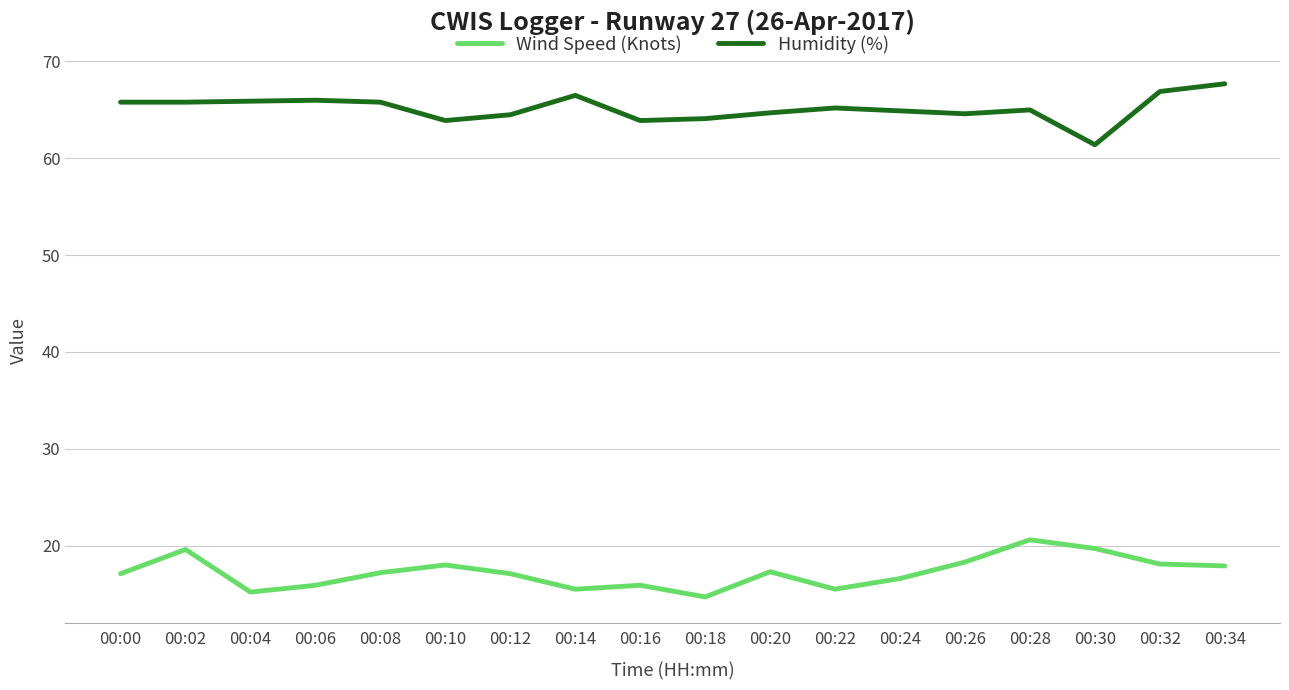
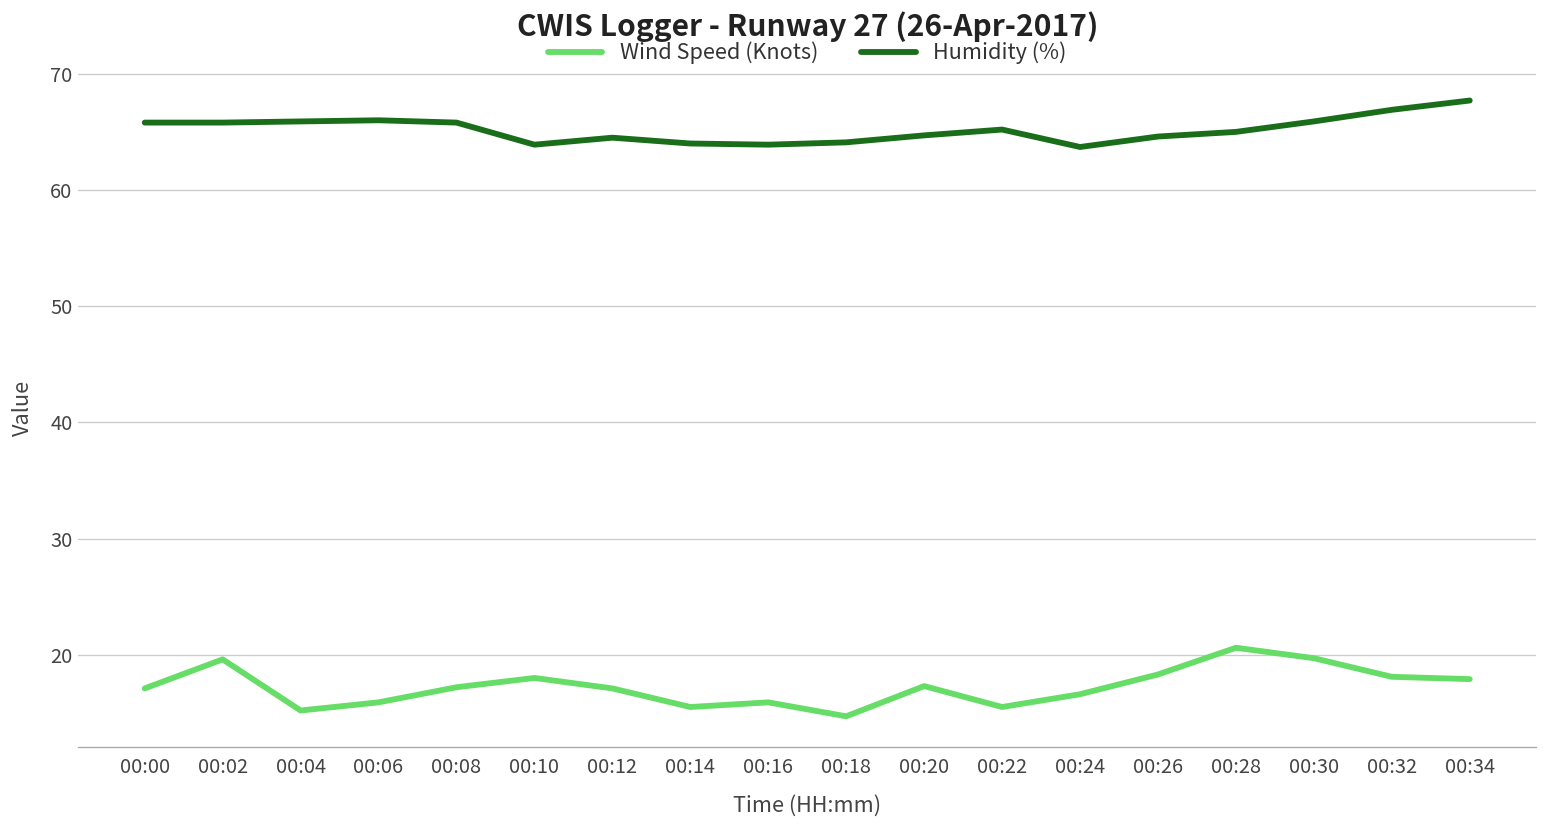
  {
    "Wind Speed (Knots)": {
      "00:00": 17,
      "00:02": 20,
      "00:04": 15,
      "00:06": 16,
      "00:08": 17,
      "00:10": 18,
      "00:12": 17,
      "00:14": 16,
      "00:16": 16,
      "00:18": 15,
      "00:20": 17,
      "00:22": 16,
      "00:24": 17,
      "00:26": 18,
      "00:28": 21,
      "00:30": 20,
      "00:32": 18,
      "00:34": 18
    },
    "Humidity (%)": {
      "00:00": 66,
      "00:02": 66,
      "00:04": 66,
      "00:06": 66,
      "00:08": 66,
      "00:10": 64,
      "00:12": 65,
-     "00:14": 67,
+     "00:14": 64,
      "00:16": 64,
      "00:18": 64,
      "00:20": 65,
      "00:22": 65,
-     "00:24": 65,
+     "00:24": 64,
      "00:26": 65,
      "00:28": 65,
-     "00:30": 61,
+     "00:30": 66,
      "00:32": 67,
      "00:34": 68
    }
  }
